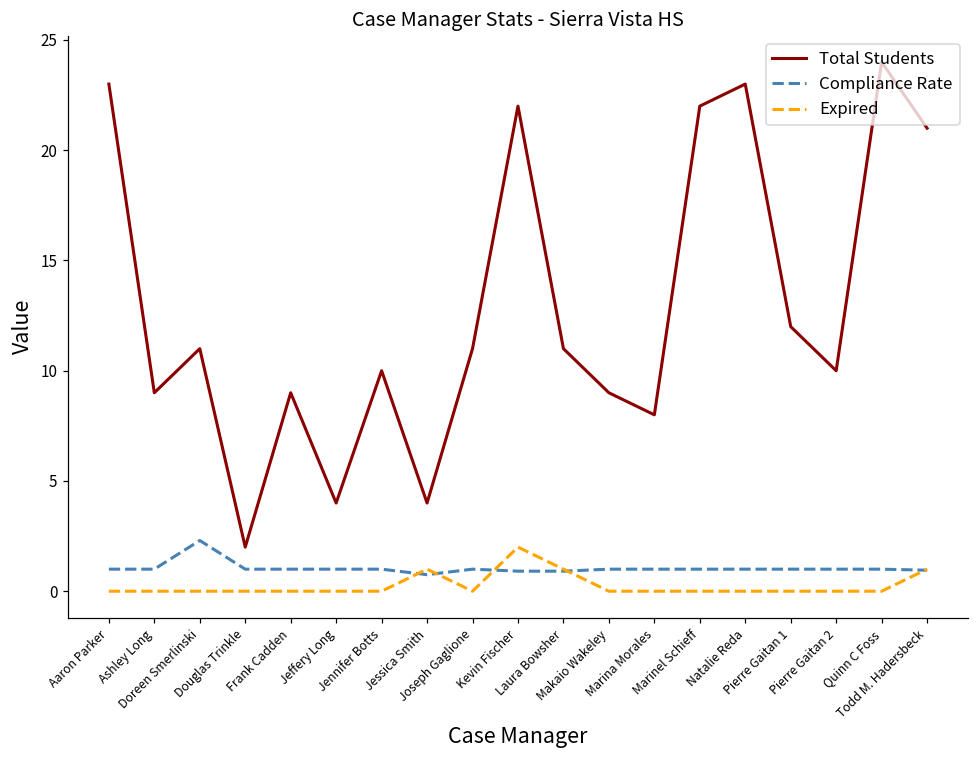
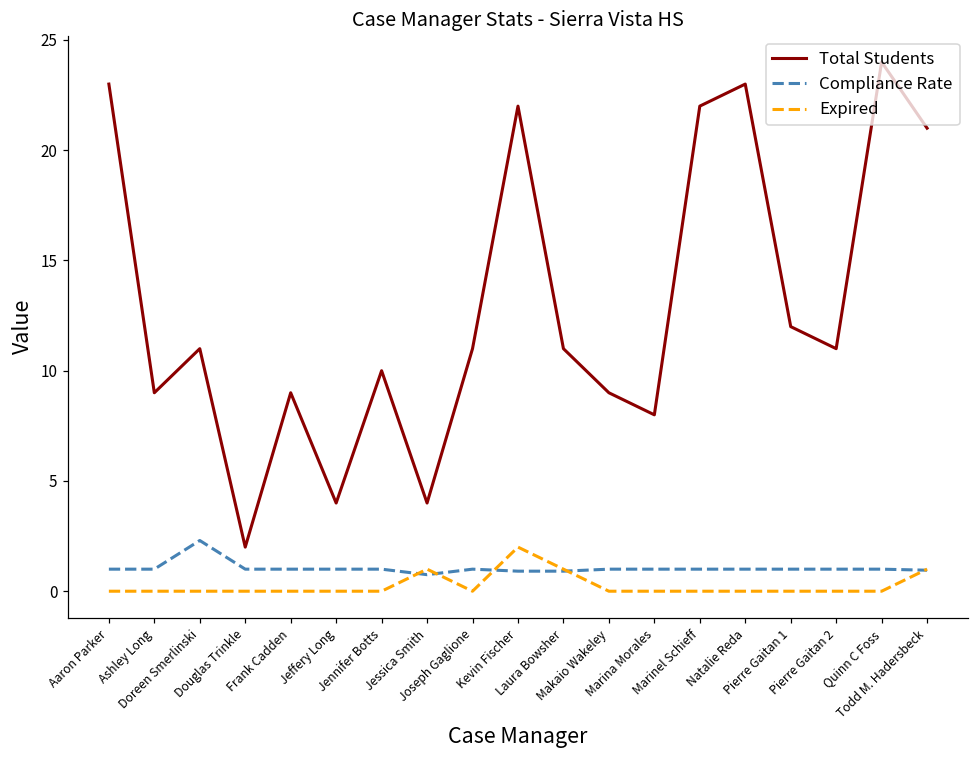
  {
    "Total Students": {
      "Aaron Parker": 23,
      "Ashley Long": 9,
      "Doreen Smerlinski": 11,
      "Douglas Trinkle": 2,
      "Frank Cadden": 9,
      "Jeffery Long": 4,
      "Jennifer Botts": 10,
      "Jessica Smith": 4,
      "Joseph Gaglione": 11,
      "Kevin Fischer": 22,
      "Laura Bowsher": 11,
      "Makaio Wakeley": 9,
      "Marina Morales": 8,
      "Marinel Schieff": 22,
      "Natalie Reda": 23,
      "Pierre Gaitan 1": 12,
-     "Pierre Gaitan 2": 10
+     "Pierre Gaitan 2": 11
    },
    "Compliance Rate": {
      "Aaron Parker": 1,
      "Ashley Long": 1,
      "Doreen Smerlinski": 2.3,
      "Douglas Trinkle": 1,
      "Frank Cadden": 1,
      "Jeffery Long": 1,
      "Jennifer Botts": 1,
      "Jessica Smith": 0.8,
      "Joseph Gaglione": 1,
      "Kevin Fischer": 1,
      "Makaio Wakeley": 1,
      "Marina Morales": 1,
      "Marinel Schieff": 1,
      "Natalie Reda": 1,
      "Pierre Gaitan 1": 1,
      "Pierre Gaitan 2": 1,
      "Quinn C Foss": 1
    },
    "Expired": {
      "Aaron Parker": 0,
      "Ashley Long": 0,
      "Doreen Smerlinski": 0,
      "Douglas Trinkle": 0,
      "Frank Cadden": 0,
      "Jeffery Long": 0,
      "Jennifer Botts": 0,
      "Jessica Smith": 1,
      "Joseph Gaglione": 0,
      "Kevin Fischer": 2,
      "Makaio Wakeley": 0,
      "Marina Morales": 0,
      "Marinel Schieff": 0,
      "Natalie Reda": 0,
      "Pierre Gaitan 1": 0,
      "Pierre Gaitan 2": 0,
      "Quinn C Foss": 0
    }
  }
